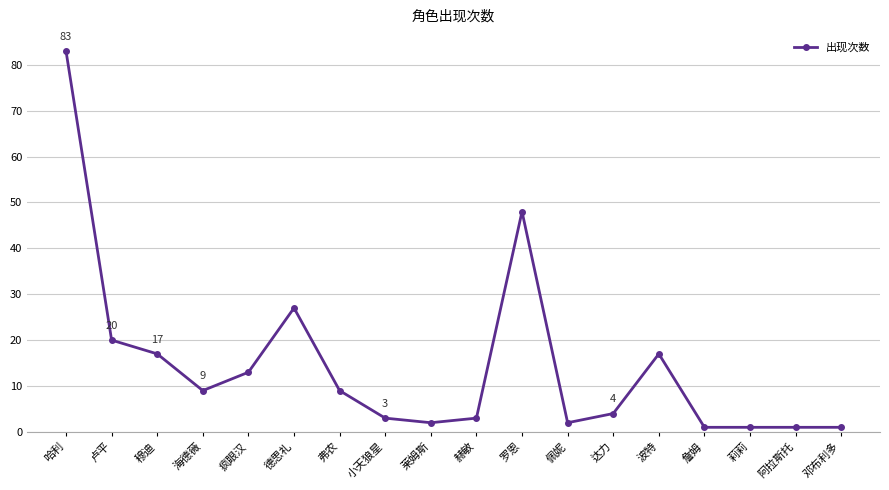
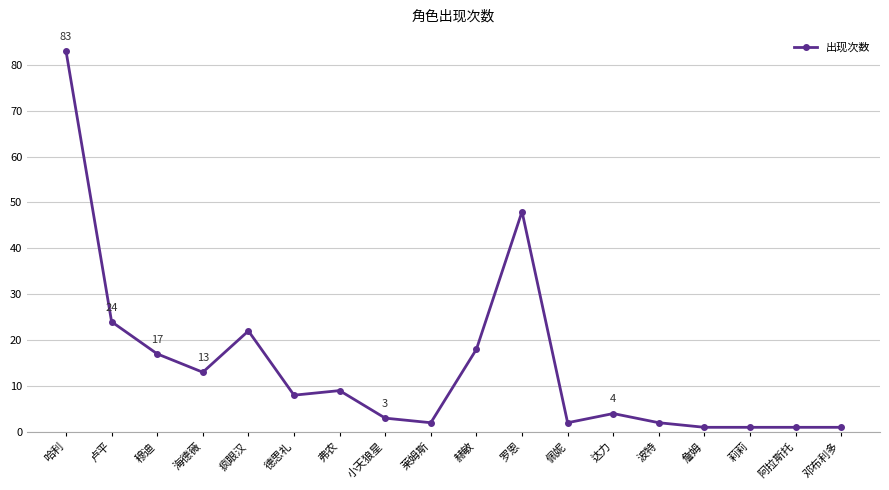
  {
    "哈利": 83,
-   "卢平": 20,
+   "卢平": 24,
    "穆迪": 17,
-   "海德薇": 9,
-   "疯眼汉": 13,
-   "德思礼": 27,
+   "海德薇": 13,
+   "疯眼汉": 22,
+   "德思礼": 8,
    "小天狼星": 3,
-   "赫敏": 3,
+   "赫敏": 18,
    "达力": 4,
-   "波特": 17
+   "波特": 2
  }
